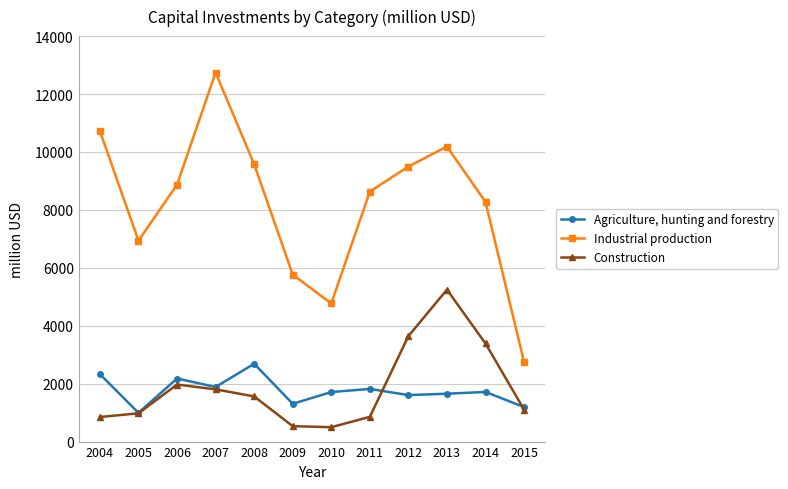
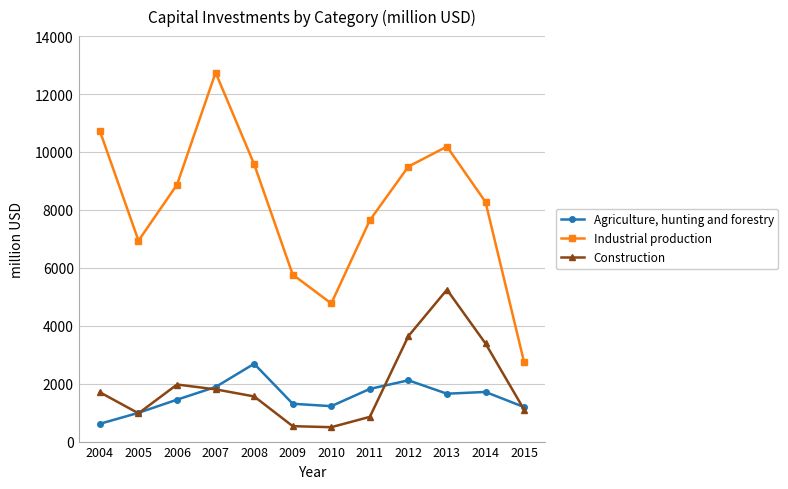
  {
    "Agriculture, hunting and forestry": {
-     "2004": 2300,
-     "2006": 2200,
+     "2004": 600,
+     "2006": 1400,
      "2008": 2700,
      "2009": 1300,
-     "2010": 1700,
+     "2010": 1200,
      "2011": 1800,
-     "2012": 1600,
+     "2012": 2100,
      "2013": 1700,
      "2014": 1700
    },
    "Industrial production": {
      "2004": 10700,
      "2005": 6900,
      "2006": 8900,
      "2007": 12700,
      "2008": 9600,
      "2009": 5800,
      "2010": 4800,
-     "2011": 8600,
+     "2011": 7600,
      "2012": 9500,
      "2013": 10200,
      "2014": 8300,
      "2015": 2700
    },
    "Construction": {
-     "2004": 800,
+     "2004": 1700,
      "2006": 2000,
      "2008": 1600,
      "2009": 500,
      "2010": 500,
      "2011": 900,
      "2012": 3600,
      "2013": 5200,
      "2014": 3400
    }
  }
